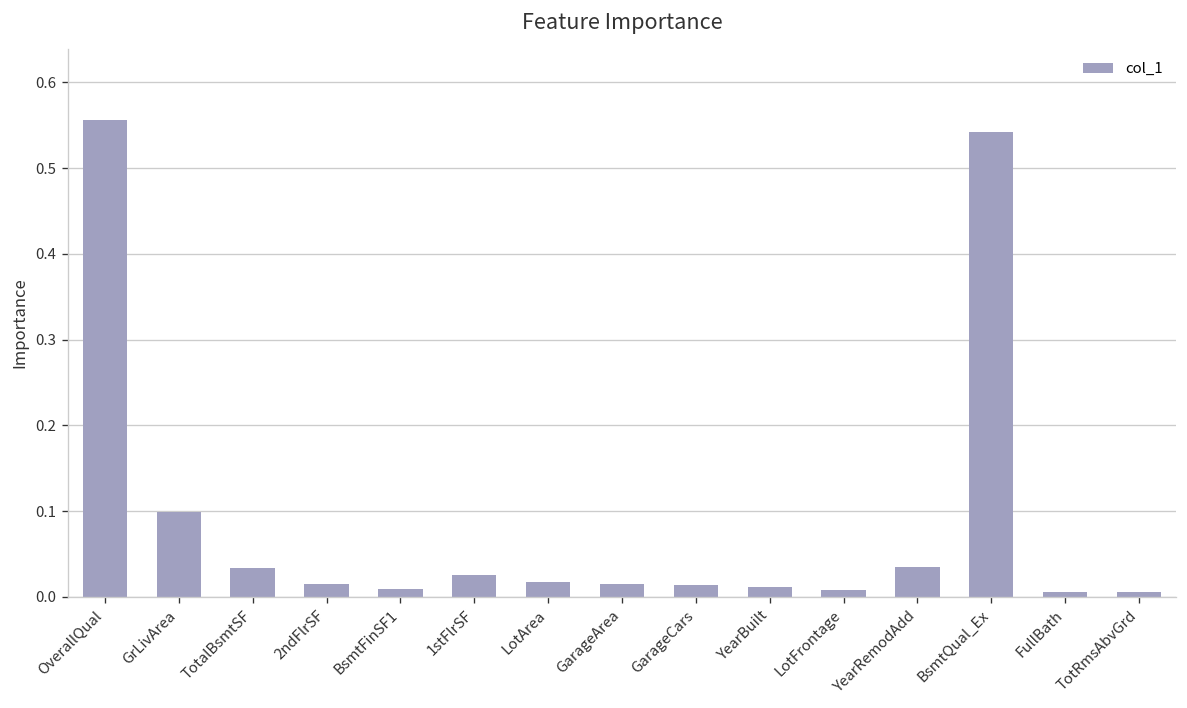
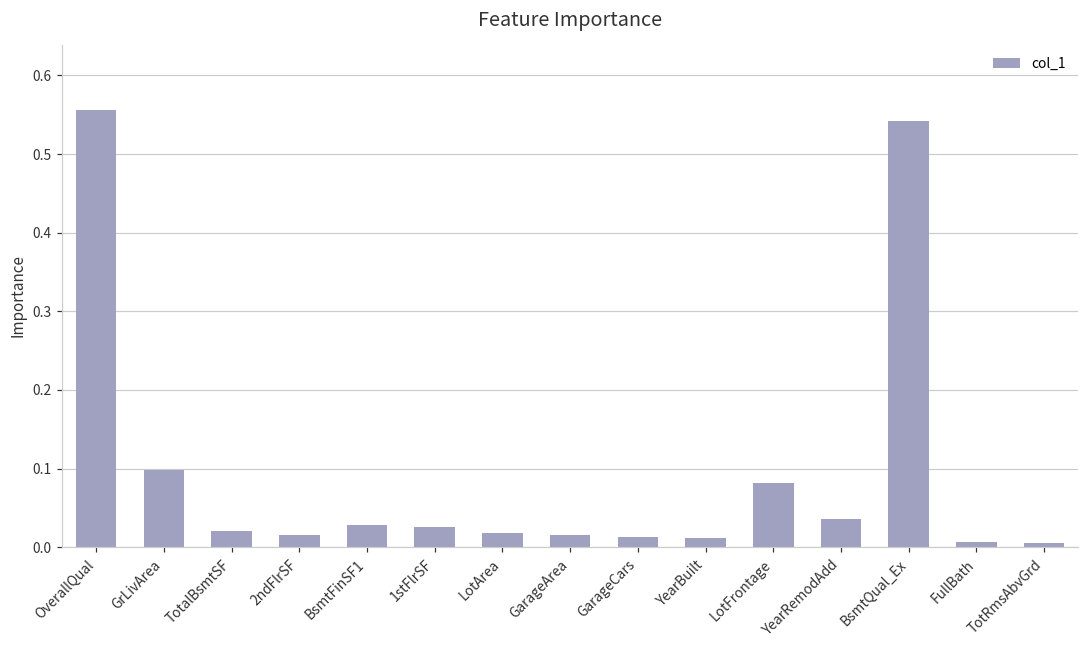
  {
    "OverallQual": 0.56,
    "GrLivArea": 0.10,
-   "TotalBsmtSF": 0.03,
+   "TotalBsmtSF": 0.02,
    "2ndFlrSF": 0.02,
-   "BsmtFinSF1": 0.01,
+   "BsmtFinSF1": 0.03,
    "1stFlrSF": 0.03,
    "LotArea": 0.02,
    "GarageArea": 0.02,
    "GarageCars": 0.01,
    "YearBuilt": 0.01,
-   "LotFrontage": 0.01,
+   "LotFrontage": 0.08,
    "YearRemodAdd": 0.04,
    "BsmtQual_Ex": 0.54,
    "FullBath": 0.01,
    "TotRmsAbvGrd": 0.01
  }
